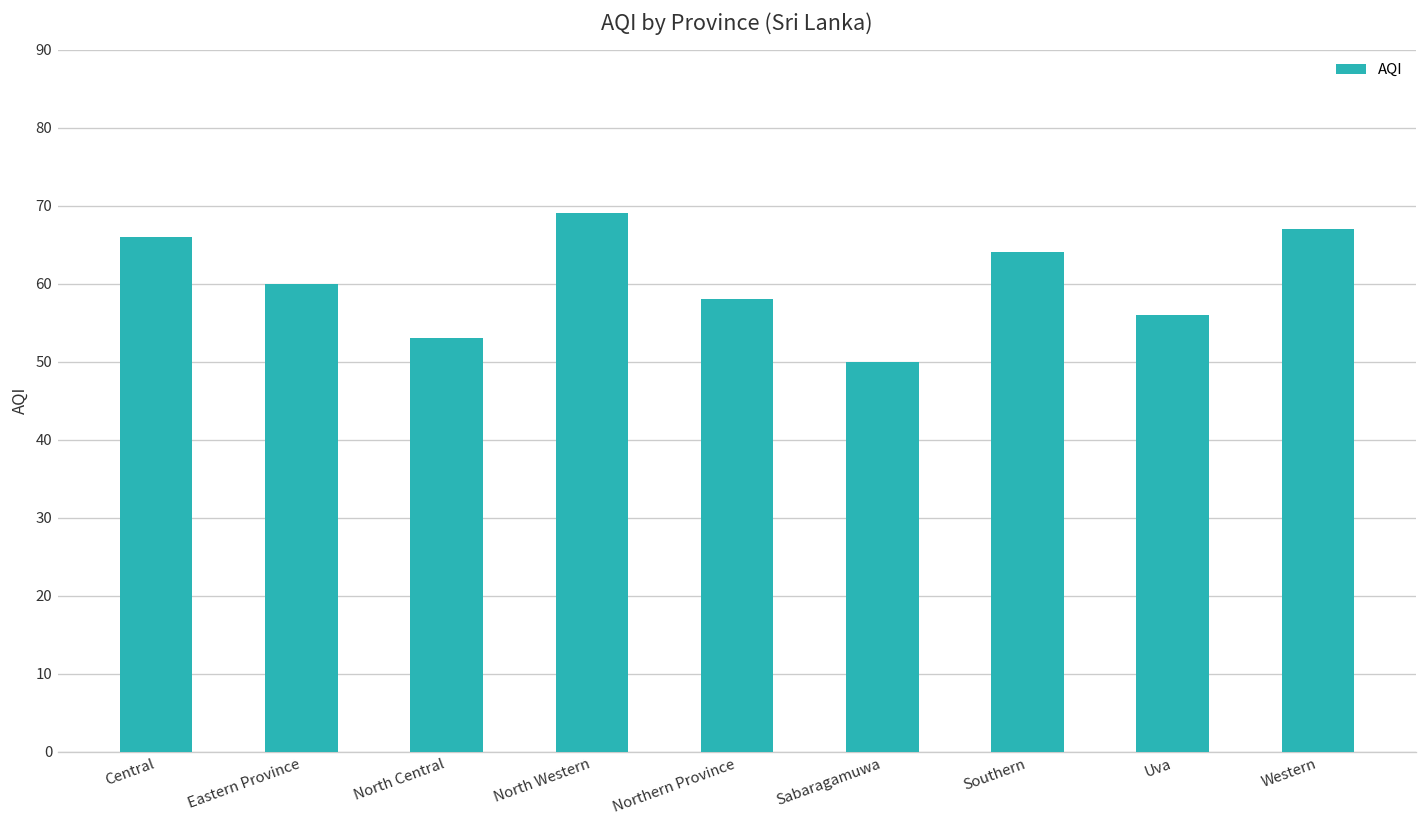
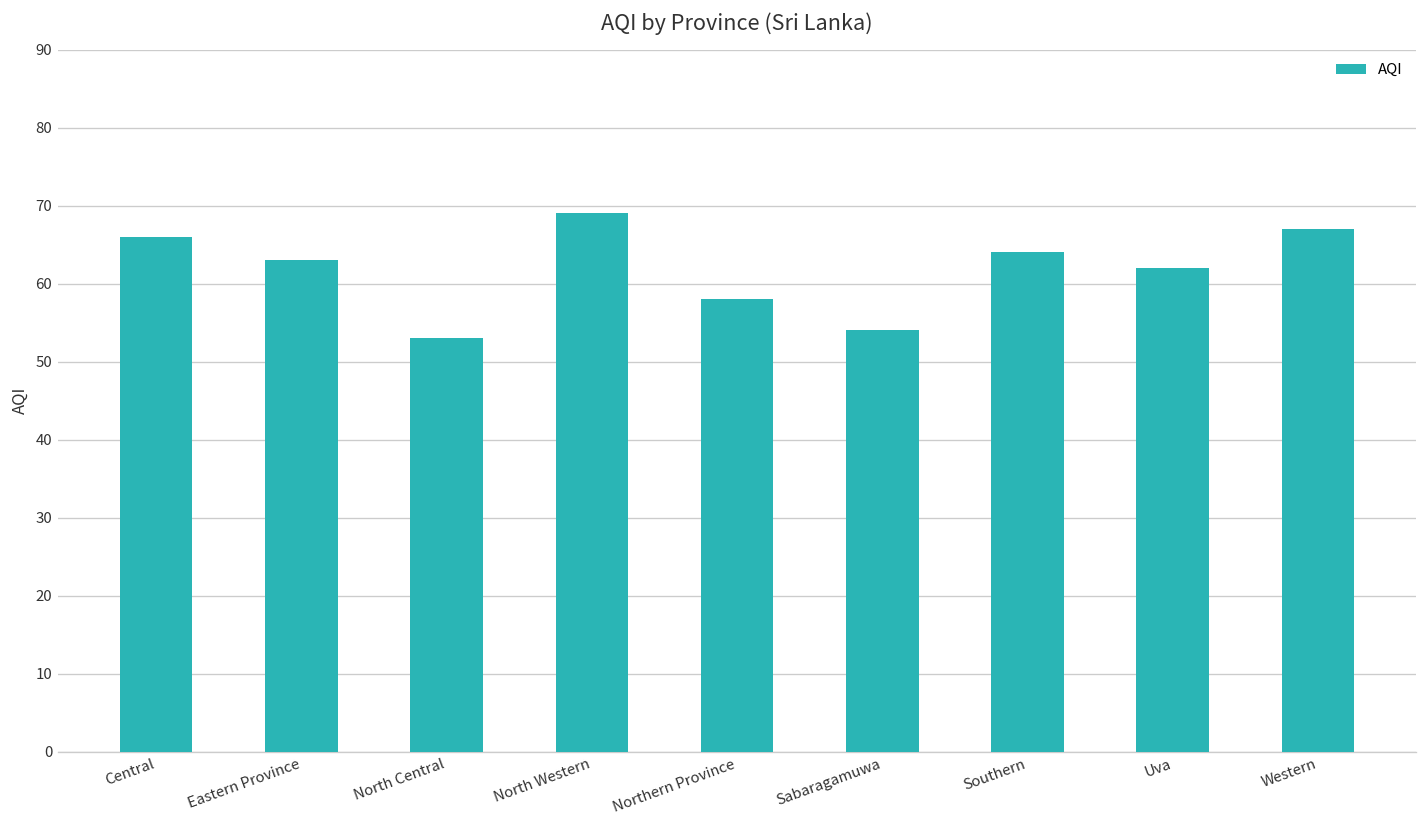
  {
    "Central": 66,
-   "Eastern Province": 60,
+   "Eastern Province": 63,
    "North Central": 53,
    "North Western": 69,
    "Northern Province": 58,
-   "Sabaragamuwa": 50,
+   "Sabaragamuwa": 54,
    "Southern": 64,
-   "Uva": 56,
+   "Uva": 62,
    "Western": 67
  }
